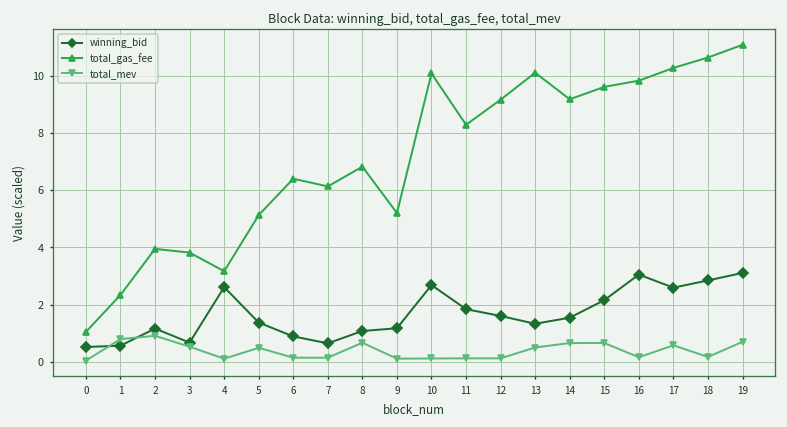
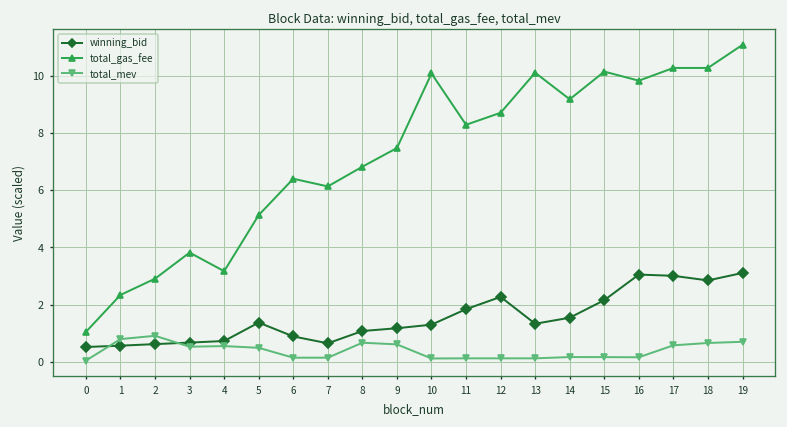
  {
    "winning_bid": {
      "0": 0.5,
      "1": 0.6,
-     "2": 1.2,
+     "2": 0.6,
      "3": 0.7,
-     "4": 2.6,
+     "4": 0.7,
      "5": 1.4,
      "6": 0.9,
      "7": 0.6,
      "8": 1.1,
      "9": 1.2,
-     "10": 2.7,
+     "10": 1.3,
      "11": 1.8,
-     "12": 1.6,
+     "12": 2.3,
      "13": 1.3,
      "14": 1.5,
      "15": 2.2,
      "16": 3.0,
-     "17": 2.6,
+     "17": 3.0,
      "18": 2.8,
      "19": 3.1
    },
    "total_gas_fee": {
      "0": 1.0,
      "1": 2.3,
-     "2": 3.9,
+     "2": 2.9,
      "3": 3.8,
      "4": 3.2,
      "5": 5.1,
      "6": 6.4,
      "7": 6.1,
      "8": 6.8,
-     "9": 5.2,
+     "9": 7.5,
      "10": 10.1,
      "11": 8.3,
-     "12": 9.2,
+     "12": 8.7,
      "13": 10.1,
      "14": 9.2,
-     "15": 9.6,
+     "15": 10.1,
      "16": 9.8,
      "17": 10.3,
-     "18": 10.6,
+     "18": 10.3,
      "19": 11.1
    },
    "total_mev": {
      "0": 0.0,
      "1": 0.8,
      "2": 0.9,
      "3": 0.5,
-     "4": 0.1,
+     "4": 0.5,
      "5": 0.5,
      "6": 0.1,
      "7": 0.1,
      "8": 0.7,
-     "9": 0.1,
+     "9": 0.6,
      "10": 0.1,
      "11": 0.1,
      "12": 0.1,
-     "13": 0.5,
-     "14": 0.7,
-     "15": 0.7,
+     "13": 0.1,
+     "14": 0.2,
+     "15": 0.2,
      "16": 0.2,
      "17": 0.6,
-     "18": 0.2,
+     "18": 0.7,
      "19": 0.7
    }
  }
